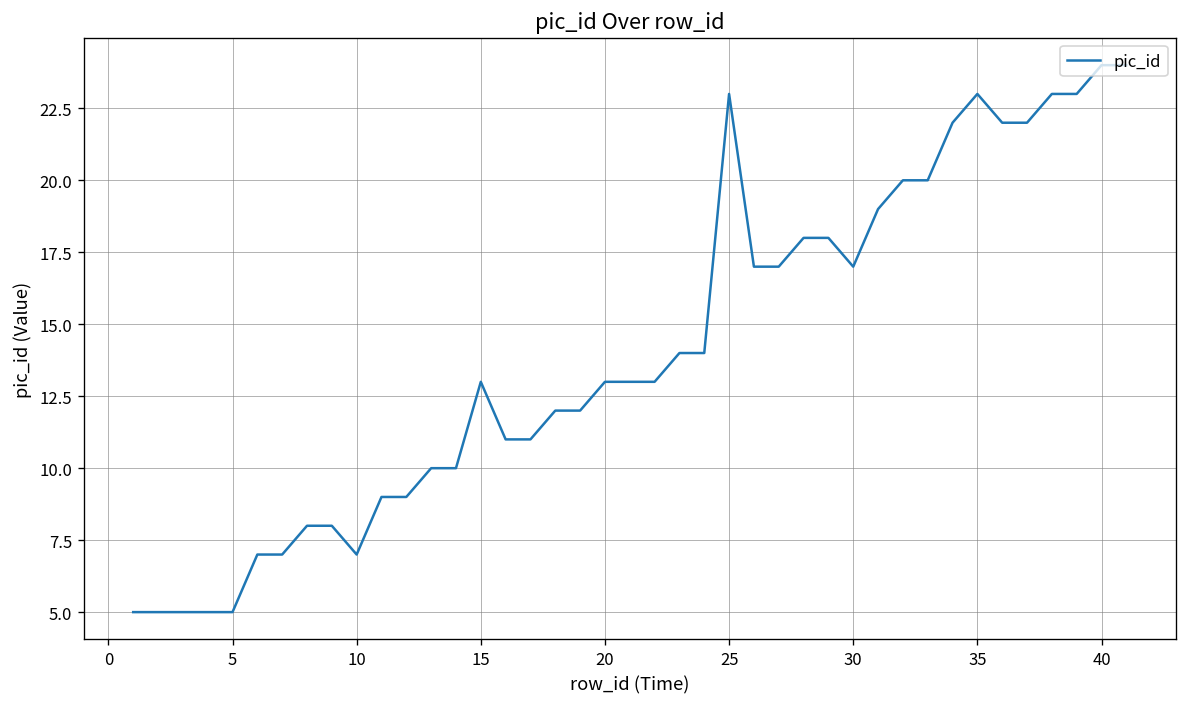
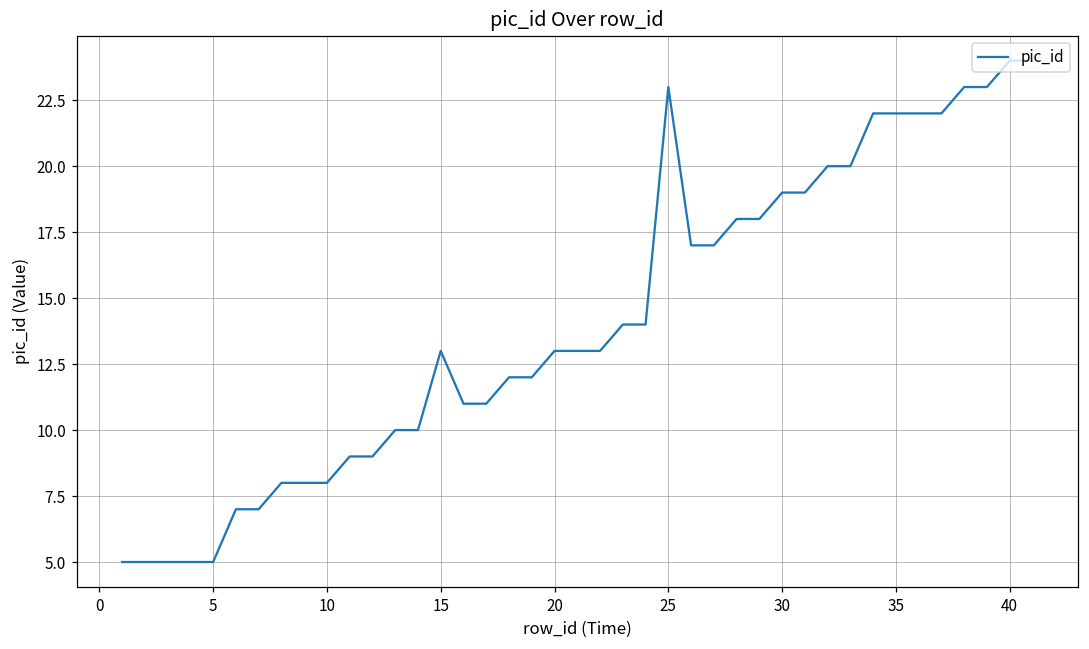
  {
    "5": 5,
-   "10": 7,
+   "10": 8,
    "15": 13,
    "20": 13,
    "25": 23,
-   "30": 17,
-   "35": 23
+   "30": 19,
+   "35": 22
  }
